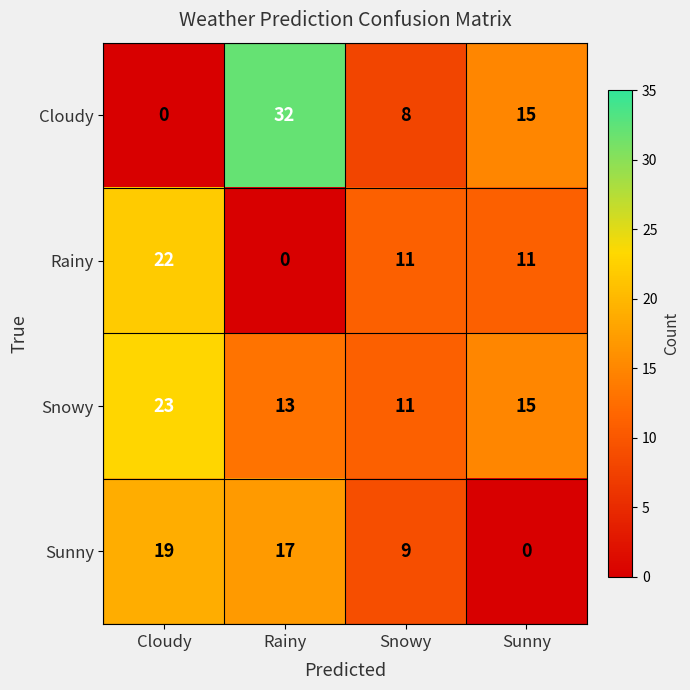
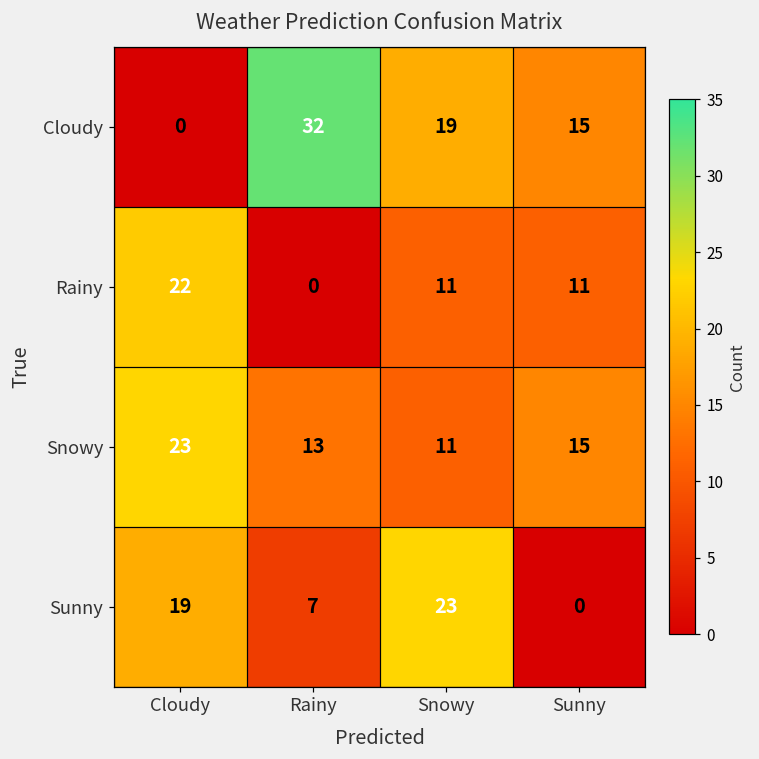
  {
    "Cloudy": {
      "Cloudy": 0,
      "Rainy": 32,
-     "Snowy": 8,
+     "Snowy": 19,
      "Sunny": 15
    },
    "Rainy": {
      "Cloudy": 22,
      "Rainy": 0,
      "Snowy": 11,
      "Sunny": 11
    },
    "Snowy": {
      "Cloudy": 23,
      "Rainy": 13,
      "Snowy": 11,
      "Sunny": 15
    },
    "Sunny": {
      "Cloudy": 19,
-     "Rainy": 17,
-     "Snowy": 9,
+     "Rainy": 7,
+     "Snowy": 23,
      "Sunny": 0
    }
  }
